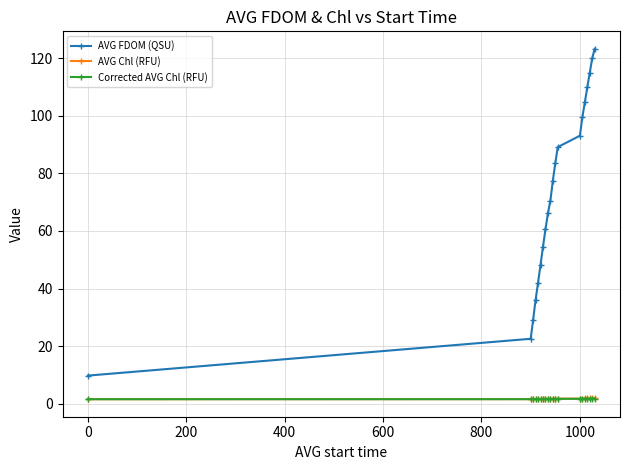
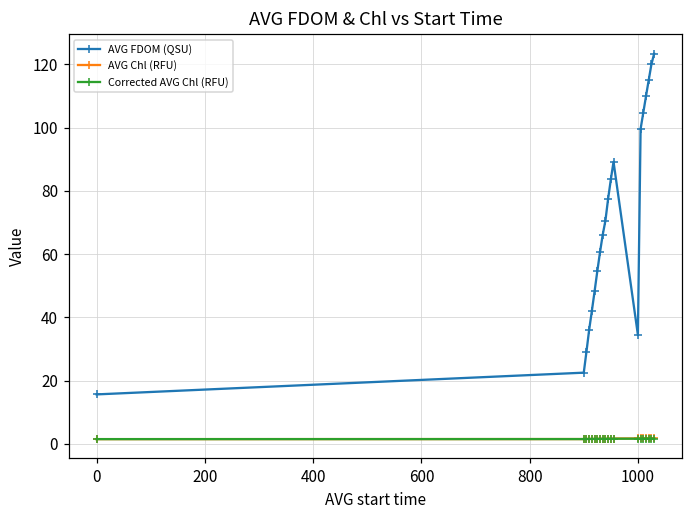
  {
    "AVG FDOM (QSU)": {
-     "0": 10,
-     "1000": 93
+     "0": 16,
+     "1000": 34
    }
  }
